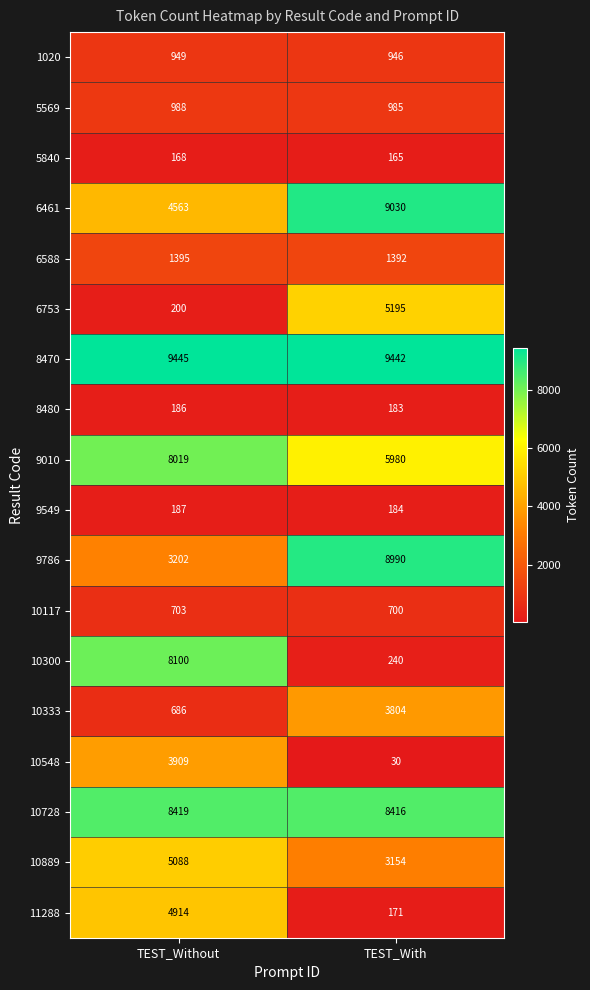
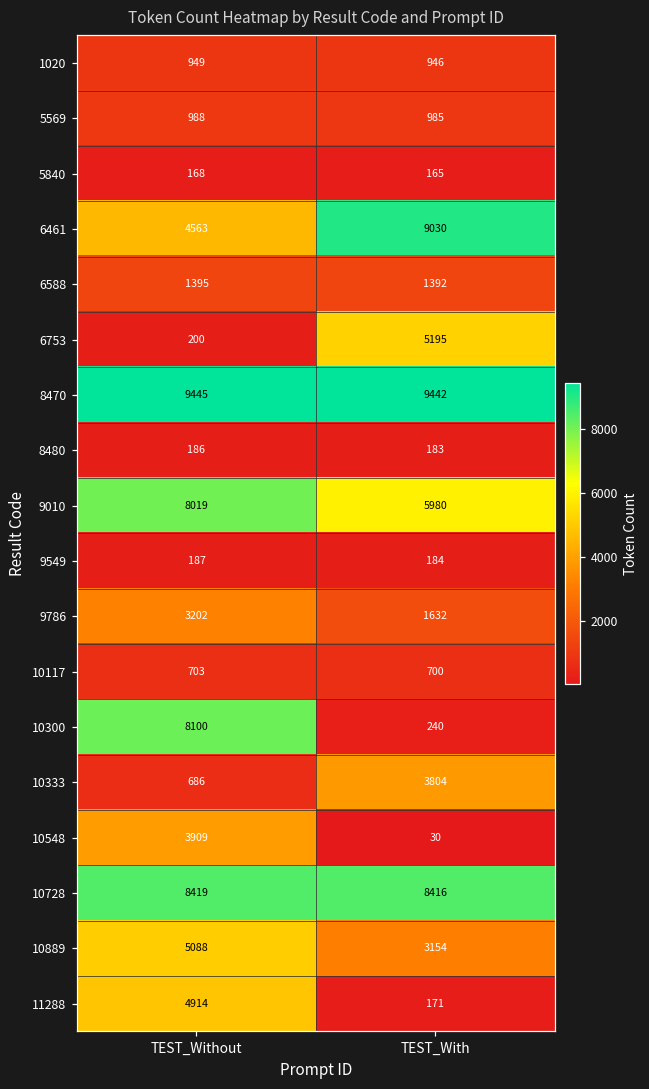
  {
    "1020": {
      "TEST_Without": 949,
      "TEST_With": 946
    },
    "5569": {
      "TEST_Without": 988,
      "TEST_With": 985
    },
    "5840": {
      "TEST_Without": 168,
      "TEST_With": 165
    },
    "6461": {
      "TEST_Without": 4563,
      "TEST_With": 9030
    },
    "6588": {
      "TEST_Without": 1395,
      "TEST_With": 1392
    },
    "6753": {
      "TEST_Without": 200,
      "TEST_With": 5195
    },
    "8470": {
      "TEST_Without": 9445,
      "TEST_With": 9442
    },
    "8480": {
      "TEST_Without": 186,
      "TEST_With": 183
    },
    "9010": {
      "TEST_Without": 8019,
      "TEST_With": 5980
    },
    "9549": {
      "TEST_Without": 187,
      "TEST_With": 184
    },
    "9786": {
      "TEST_Without": 3202,
-     "TEST_With": 8990
+     "TEST_With": 1632
    },
    "10117": {
      "TEST_Without": 703,
      "TEST_With": 700
    },
    "10300": {
      "TEST_Without": 8100,
      "TEST_With": 240
    },
    "10333": {
      "TEST_Without": 686,
      "TEST_With": 3804
    },
    "10548": {
      "TEST_Without": 3909,
      "TEST_With": 30
    },
    "10728": {
      "TEST_Without": 8419,
      "TEST_With": 8416
    },
    "10889": {
      "TEST_Without": 5088,
      "TEST_With": 3154
    },
    "11288": {
      "TEST_Without": 4914,
      "TEST_With": 171
    }
  }
